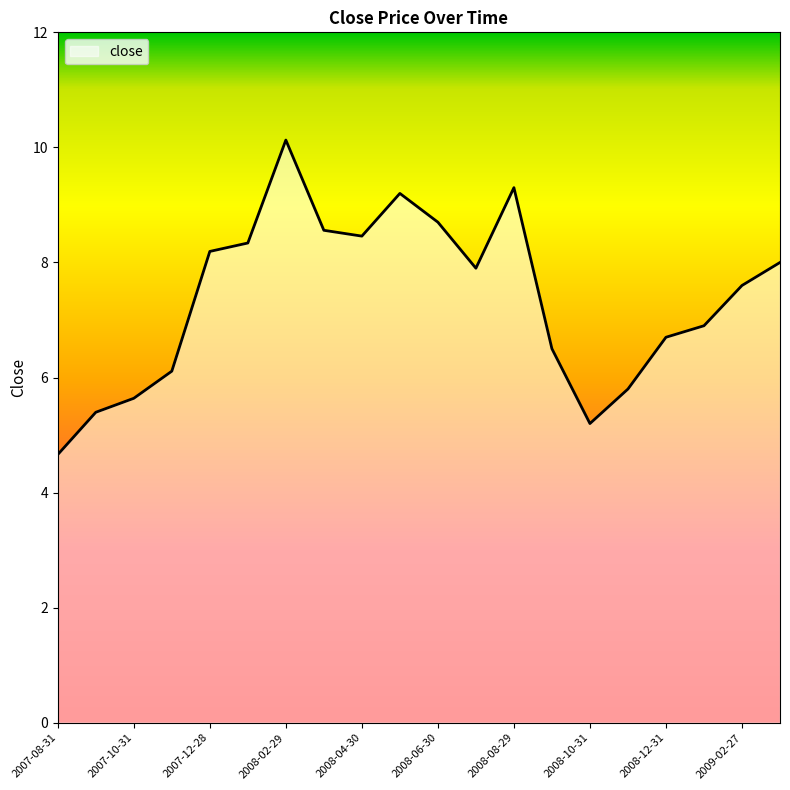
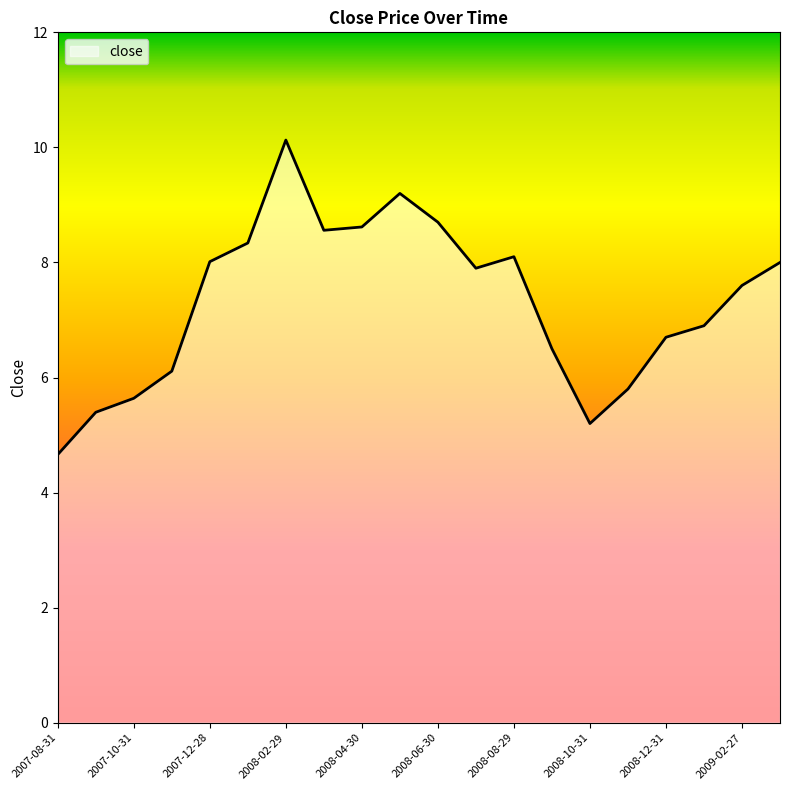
  {
    "2007-08-31": 4.7,
    "2007-10-31": 5.6,
-   "2007-12-28": 8.2,
+   "2007-12-28": 8.0,
    "2008-02-29": 10.1,
-   "2008-04-30": 8.5,
+   "2008-04-30": 8.6,
    "2008-06-30": 8.7,
-   "2008-08-29": 9.3,
+   "2008-08-29": 8.1,
    "2008-10-31": 5.2,
    "2008-12-31": 6.7,
    "2009-02-27": 7.6
  }
